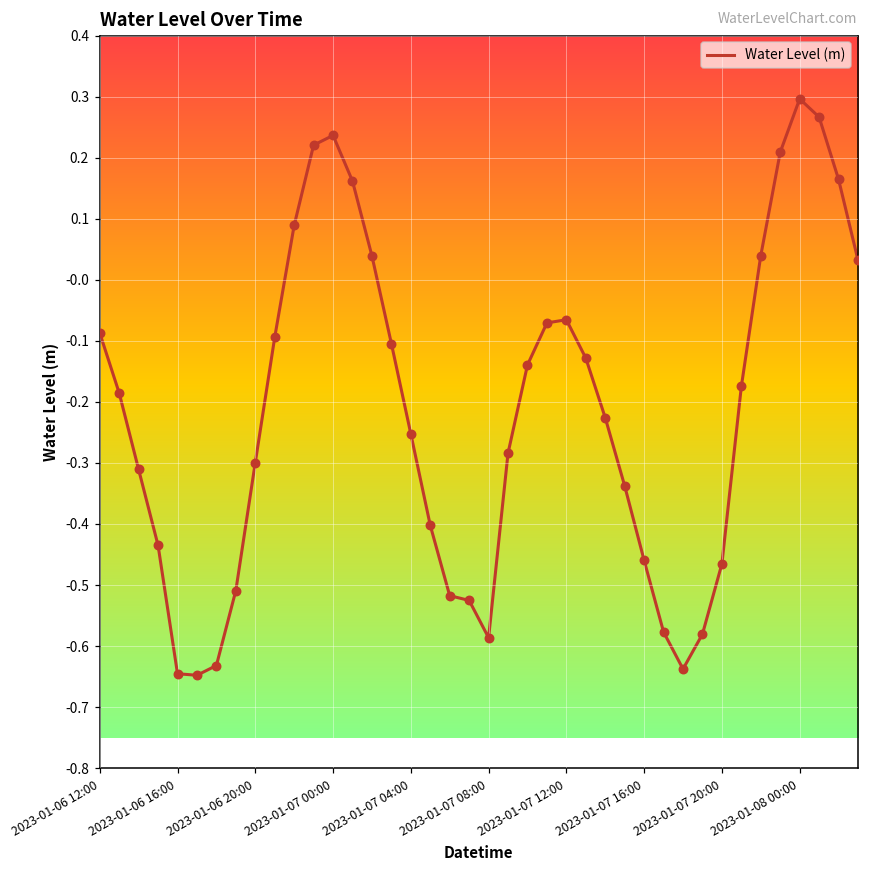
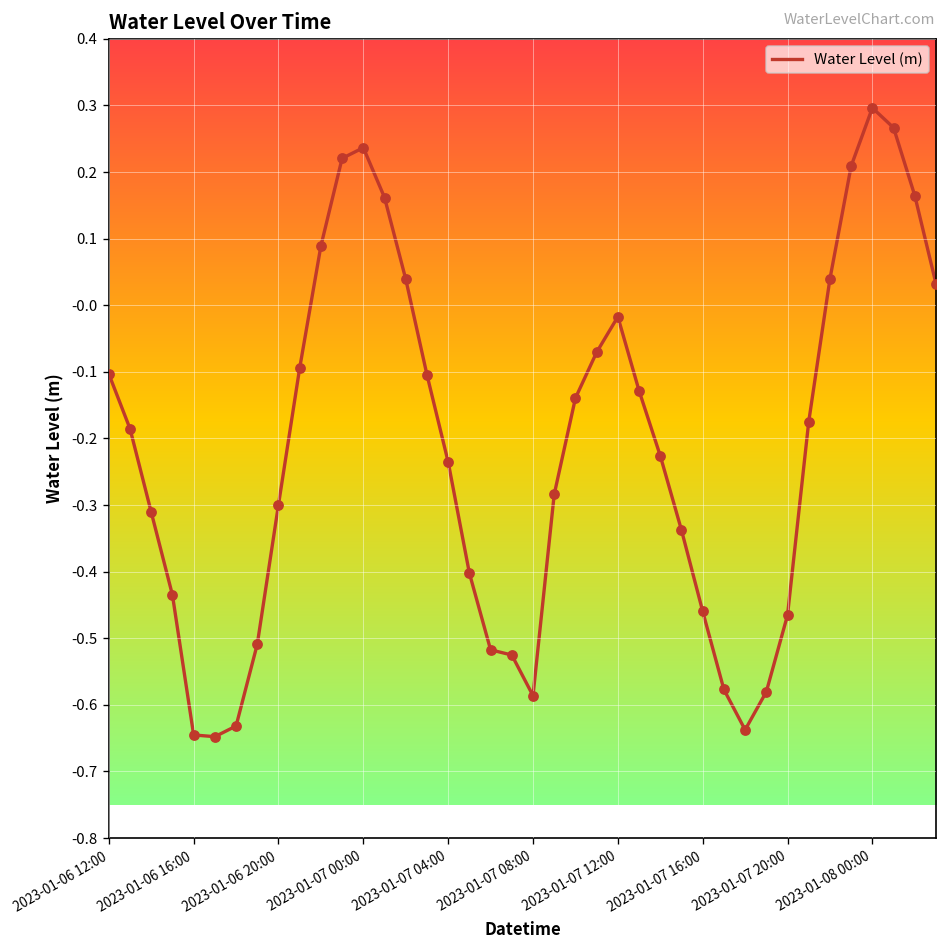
  {
-   "2023-01-06 12:00": -0.09,
+   "2023-01-06 12:00": -0.10,
    "2023-01-06 16:00": -0.65,
    "2023-01-06 20:00": -0.30,
    "2023-01-07 00:00": 0.24,
-   "2023-01-07 04:00": -0.25,
+   "2023-01-07 04:00": -0.24,
    "2023-01-07 08:00": -0.59,
-   "2023-01-07 12:00": -0.07,
+   "2023-01-07 12:00": -0.02,
    "2023-01-07 16:00": -0.46,
    "2023-01-07 20:00": -0.47,
    "2023-01-08 00:00": 0.30
  }
